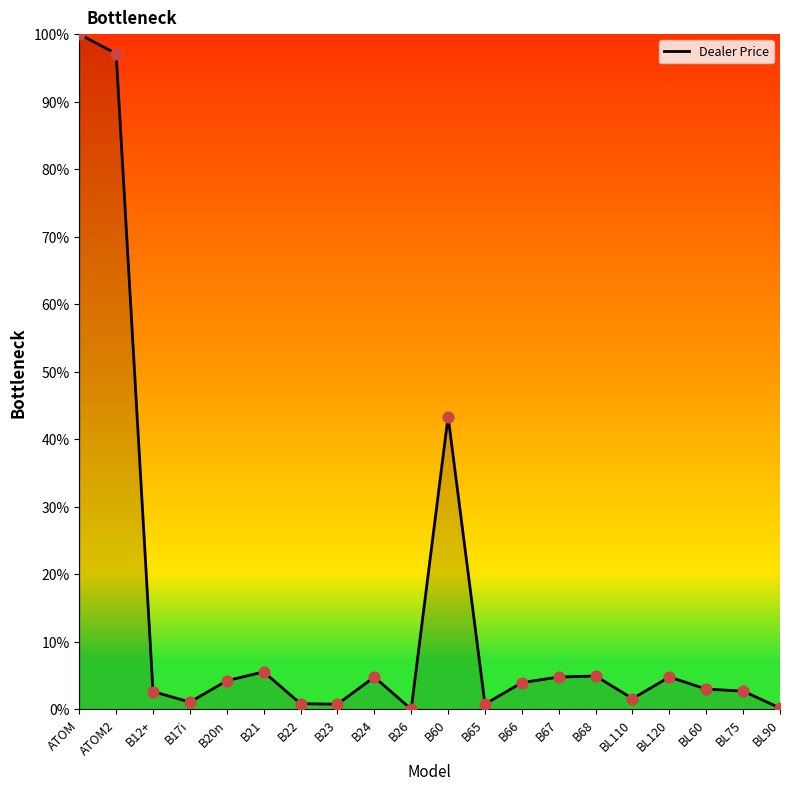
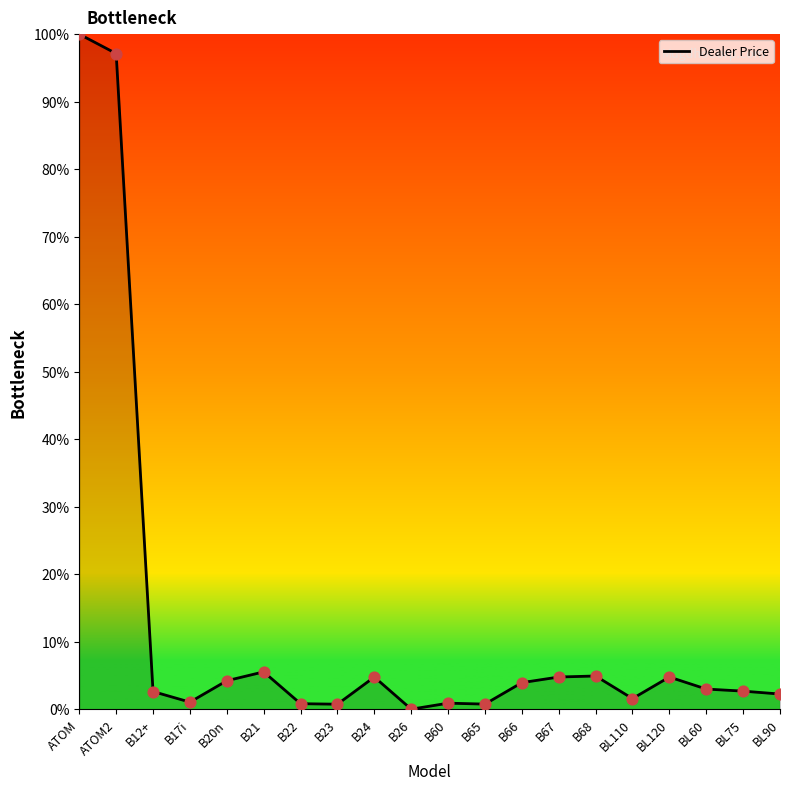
  {
    "ATOM": "100%",
    "ATOM2": "97%",
    "B12+": "3%",
    "B17i": "1%",
    "B20n": "4%",
    "B21": "6%",
    "B22": "1%",
    "B23": "1%",
    "B24": "5%",
    "B26": "0%",
-   "B60": "43%",
+   "B60": "1%",
    "B65": "1%",
    "B66": "4%",
    "B67": "5%",
    "B68": "5%",
    "BL110": "2%",
    "BL120": "5%",
    "BL60": "3%",
    "BL75": "3%",
-   "BL90": "0%"
+   "BL90": "2%"
  }
